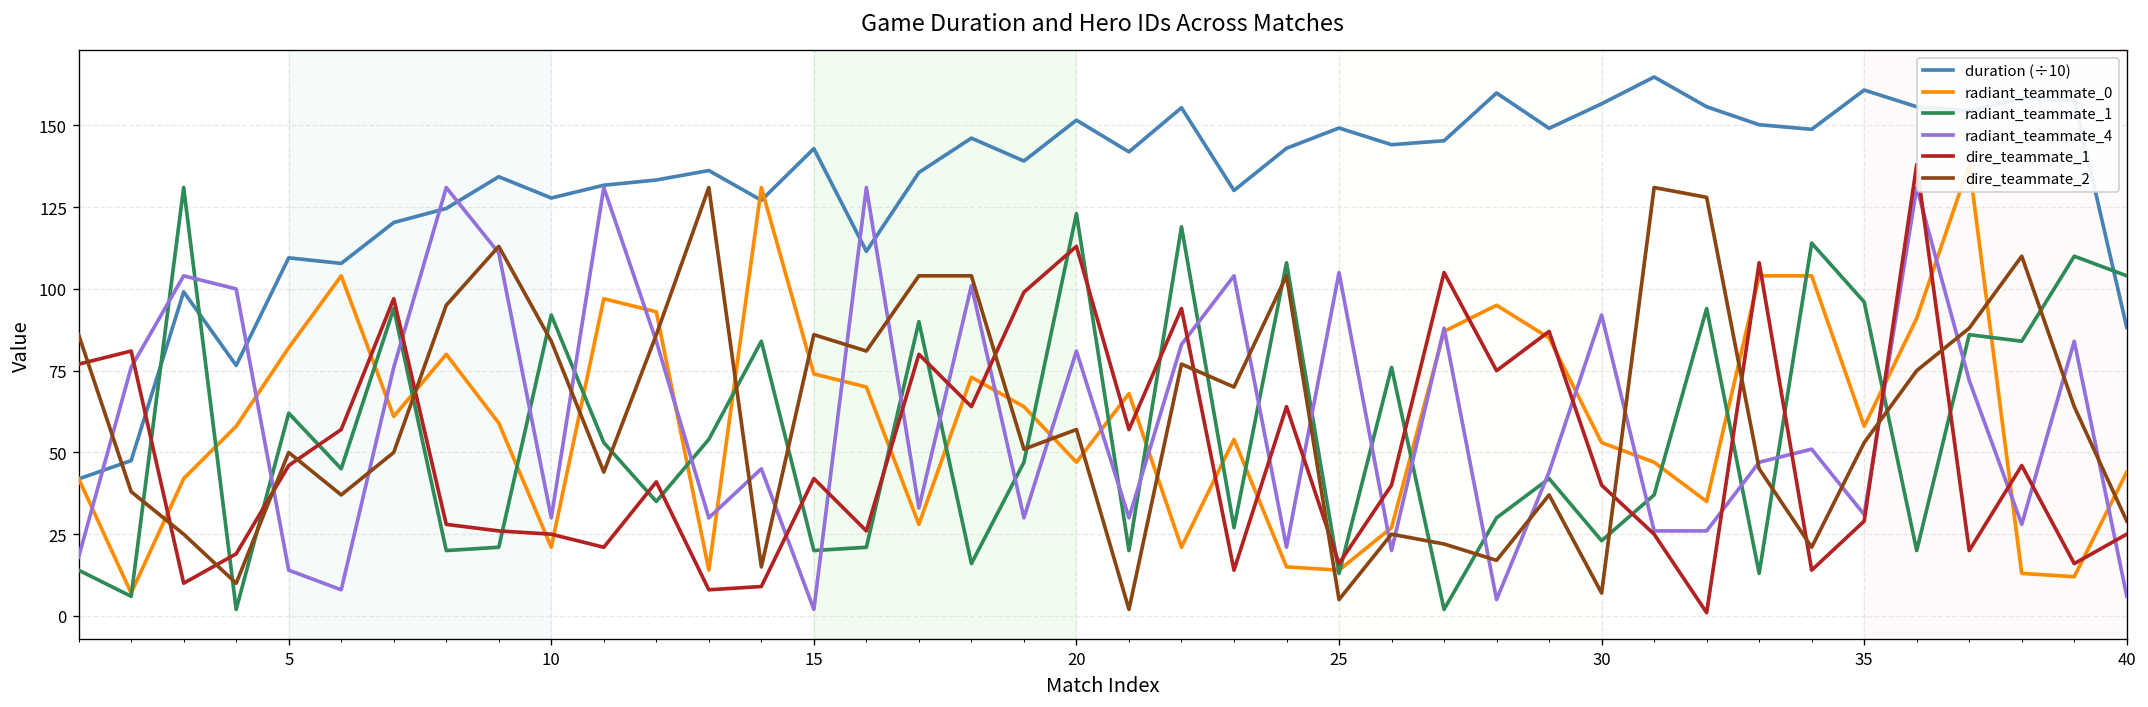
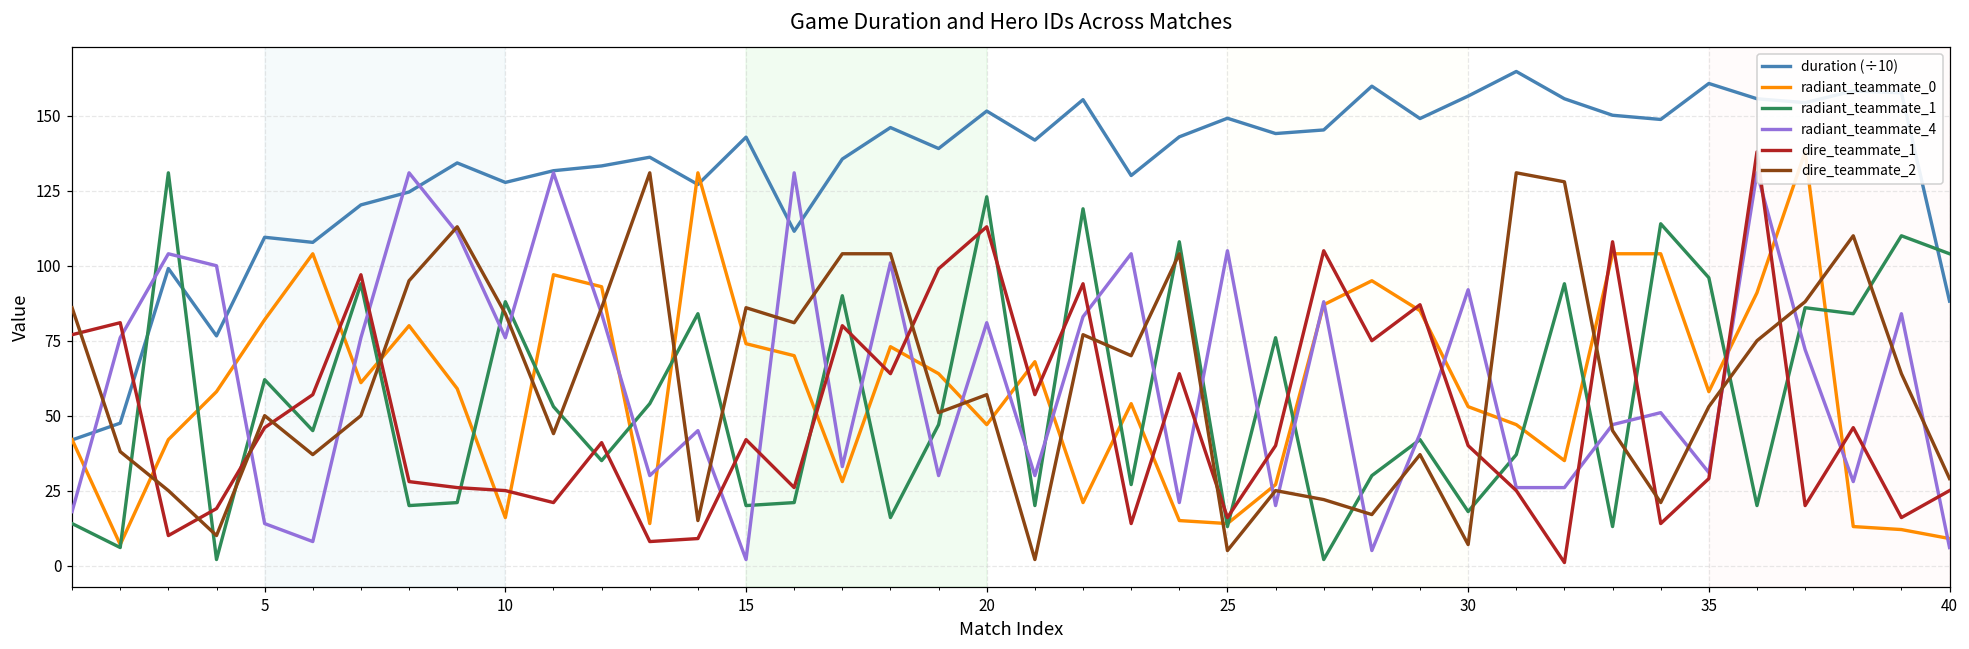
  {
    "duration (÷10)": {
      "5": 110,
      "10": 128,
      "15": 143,
      "20": 152,
      "25": 149,
      "30": 157,
      "35": 161,
      "40": 88
    },
    "radiant_teammate_0": {
      "5": 82,
-     "10": 21,
+     "10": 16,
      "15": 74,
      "20": 47,
      "25": 14,
      "30": 53,
      "35": 58,
-     "40": 44
+     "40": 9
    },
    "radiant_teammate_1": {
      "5": 62,
-     "10": 92,
+     "10": 88,
      "15": 20,
      "20": 123,
      "25": 13,
-     "30": 23,
+     "30": 18,
      "35": 96,
      "40": 104
    },
    "radiant_teammate_4": {
      "5": 14,
-     "10": 30,
+     "10": 76,
      "15": 2,
      "20": 81,
      "25": 105,
      "30": 92,
      "35": 31,
      "40": 6
    }
  }
